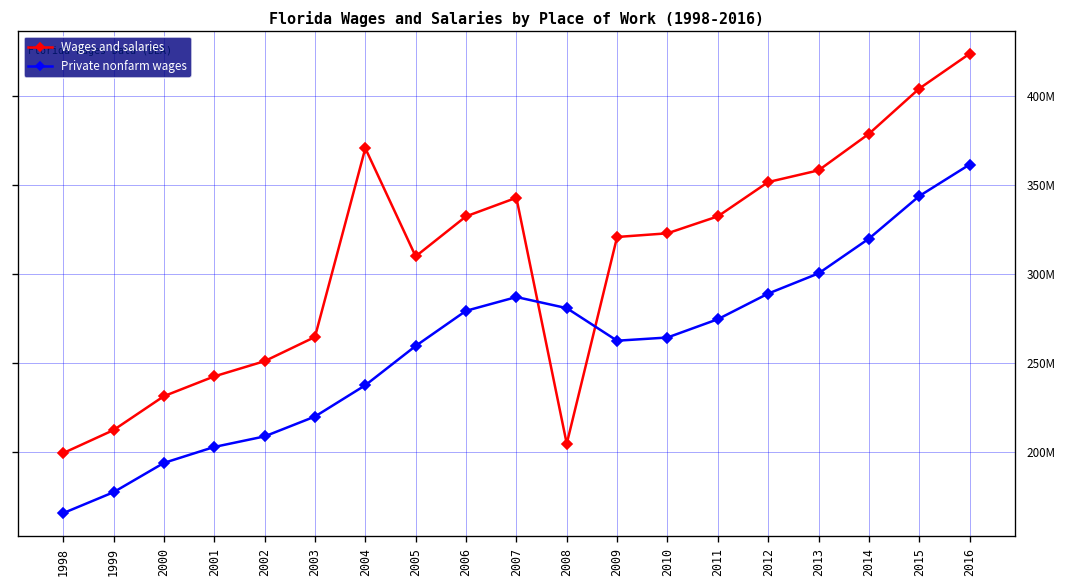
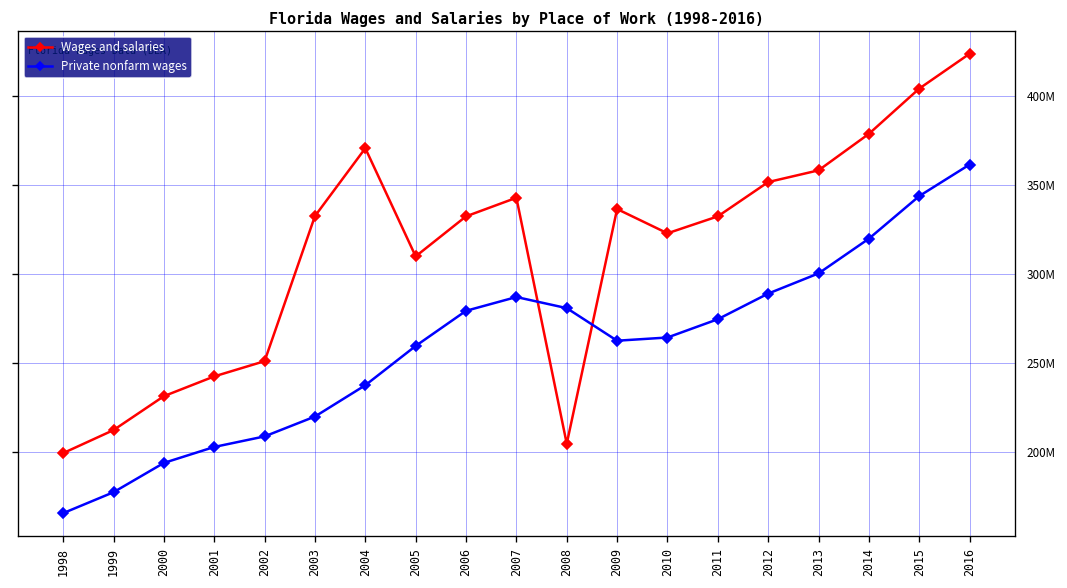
  {
    "Wages and salaries": {
      "1998": 199000000,
      "1999": 212000000,
      "2000": 231000000,
      "2001": 242000000,
      "2002": 251000000,
-     "2003": 265000000,
+     "2003": 333000000,
      "2004": 371000000,
      "2005": 310000000,
      "2006": 332000000,
      "2007": 343000000,
      "2008": 204000000,
-     "2009": 321000000,
+     "2009": 337000000,
      "2010": 323000000,
      "2011": 332000000,
      "2012": 352000000,
      "2013": 358000000,
      "2014": 379000000,
      "2015": 404000000,
      "2016": 424000000
    },
    "Private nonfarm wages": {
      "1998": 165000000,
      "1999": 177000000,
      "2000": 194000000,
      "2001": 203000000,
      "2002": 209000000,
      "2003": 220000000,
      "2004": 237000000,
      "2005": 259000000,
      "2006": 279000000,
      "2007": 287000000,
      "2008": 281000000,
      "2009": 262000000,
      "2010": 264000000,
      "2011": 275000000,
      "2012": 289000000,
      "2013": 300000000,
      "2014": 320000000,
      "2015": 344000000,
      "2016": 362000000
    }
  }
